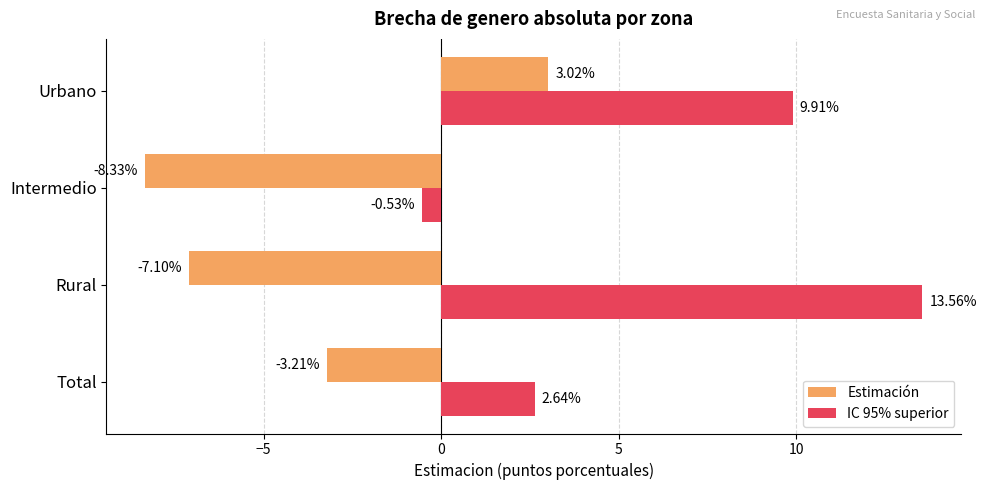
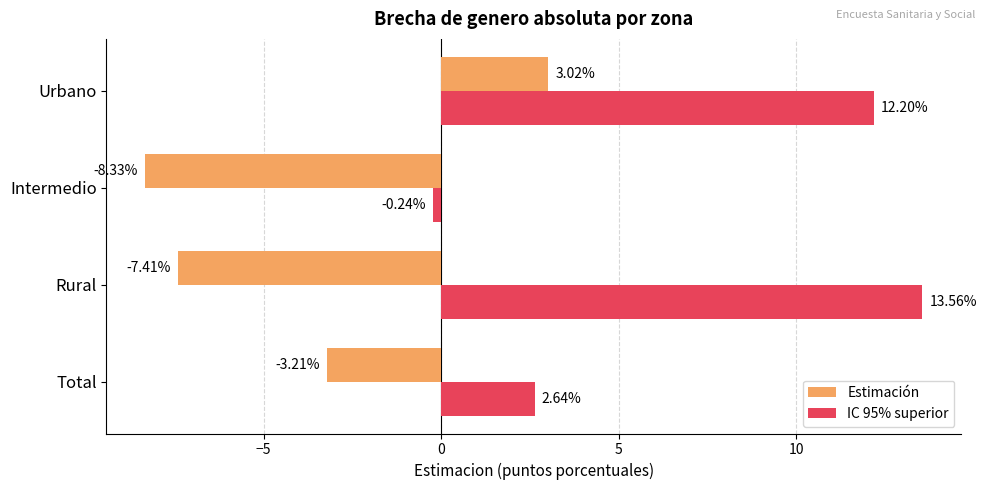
  {
    "Estimación": {
      "Urbano": "3.02%",
      "Intermedio": "-8.33%",
-     "Rural": "-7.10%",
+     "Rural": "-7.41%",
      "Total": "-3.21%"
    },
    "IC 95% superior": {
-     "Urbano": "9.91%",
-     "Intermedio": "-0.53%",
+     "Urbano": "12.20%",
+     "Intermedio": "-0.24%",
      "Rural": "13.56%",
      "Total": "2.64%"
    }
  }
